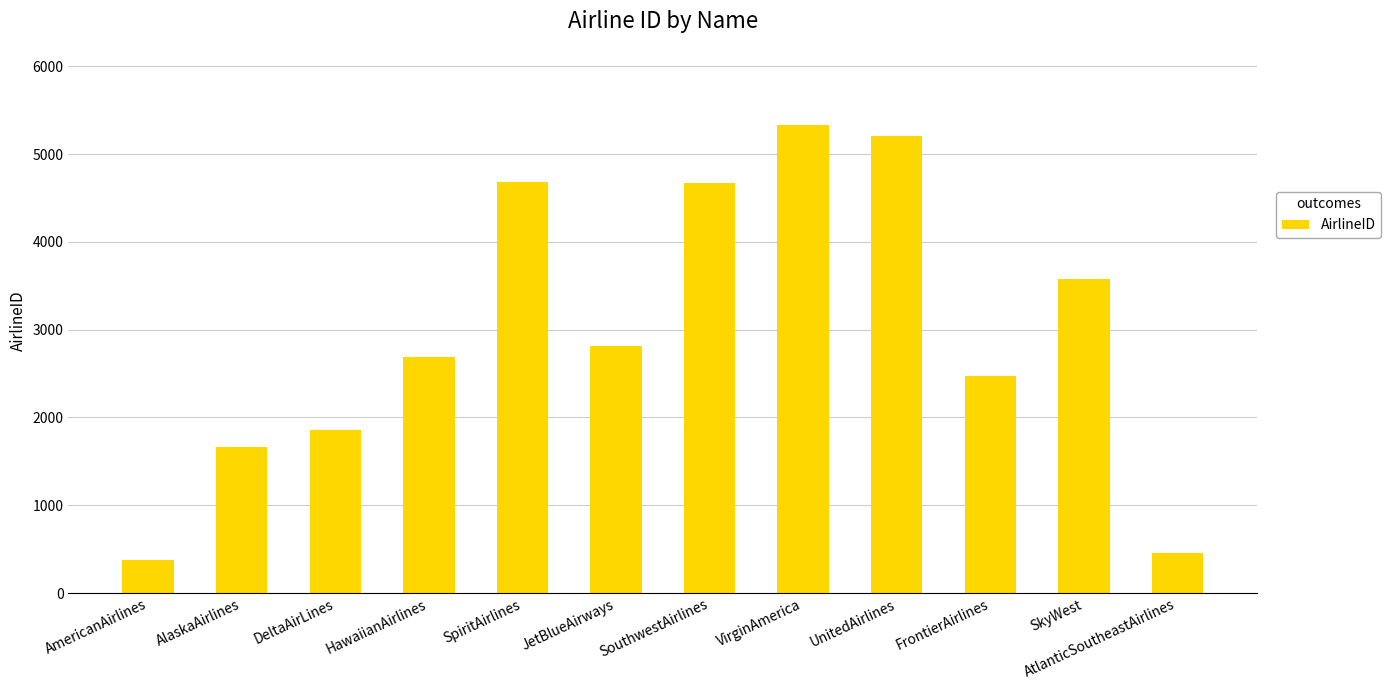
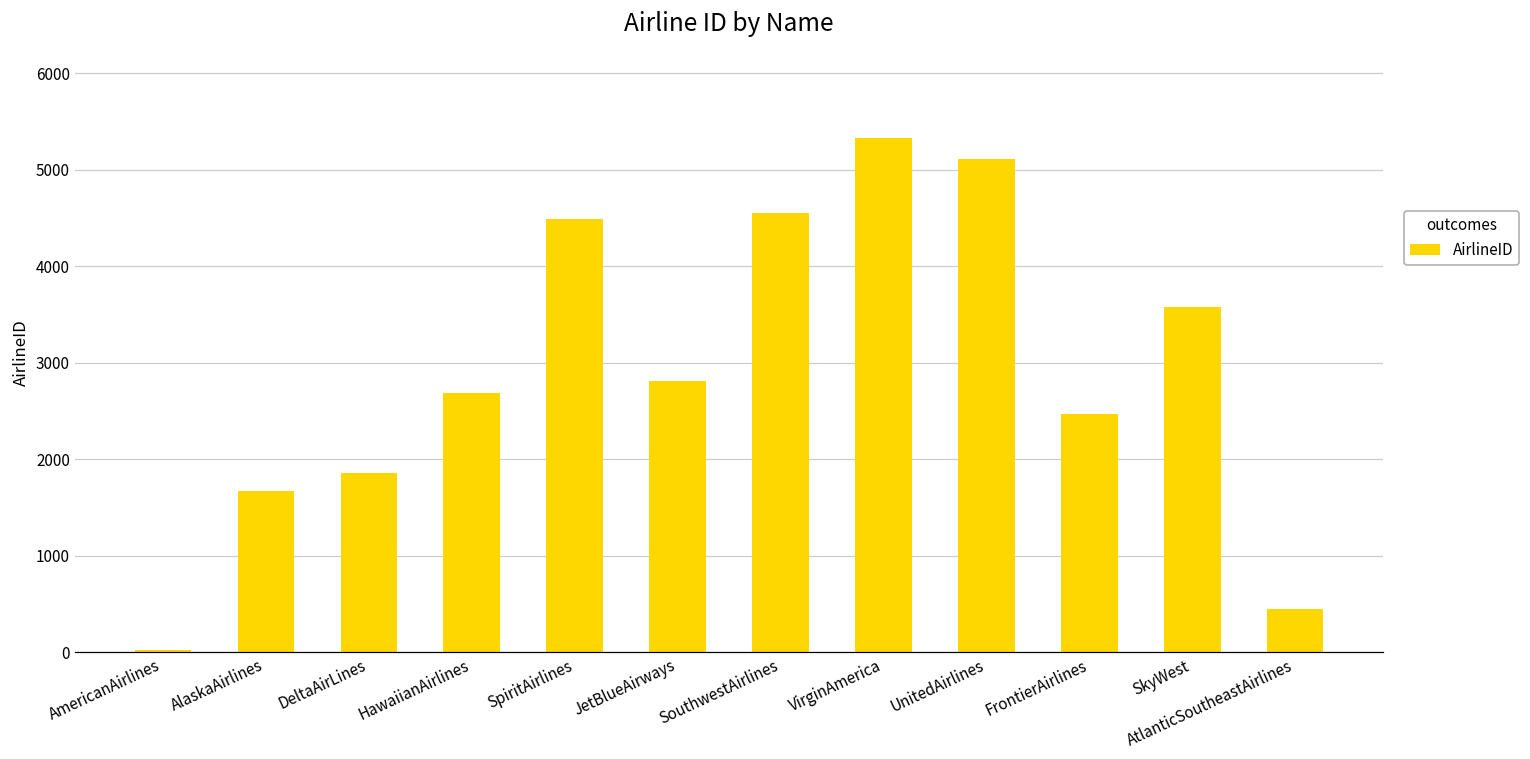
  {
-   "AmericanAirlines": 400,
+   "AmericanAirlines": 0,
    "AlaskaAirlines": 1700,
    "DeltaAirLines": 1900,
    "HawaiianAirlines": 2700,
-   "SpiritAirlines": 4700,
+   "SpiritAirlines": 4500,
    "JetBlueAirways": 2800,
-   "SouthwestAirlines": 4700,
+   "SouthwestAirlines": 4500,
    "VirginAmerica": 5300,
-   "UnitedAirlines": 5200,
+   "UnitedAirlines": 5100,
    "FrontierAirlines": 2500,
    "SkyWest": 3600,
    "AtlanticSoutheastAirlines": 500
  }
